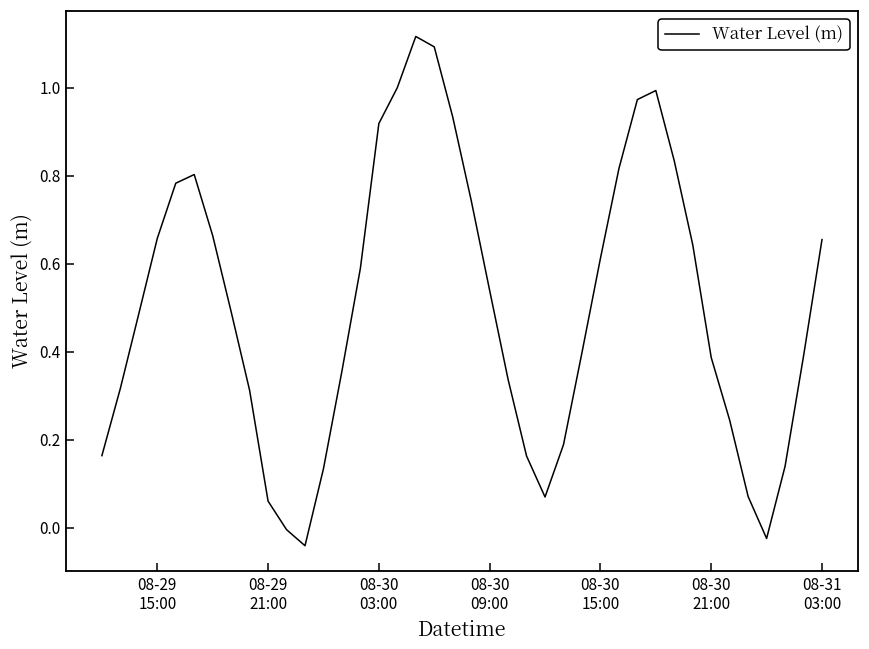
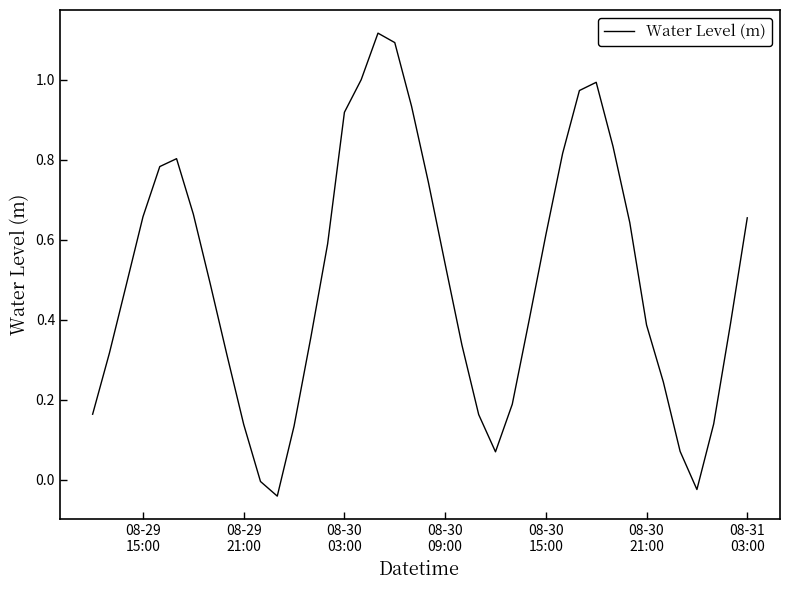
  {
    "08-29 15:00": 0.66,
-   "08-29 21:00": 0.06,
+   "08-29 21:00": 0.14,
    "08-30 03:00": 0.92,
    "08-30 09:00": 0.54,
    "08-30 15:00": 0.61,
    "08-30 21:00": 0.39,
    "08-31 03:00": 0.65
  }
